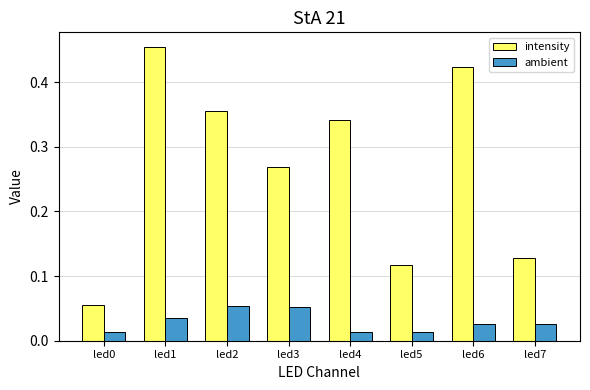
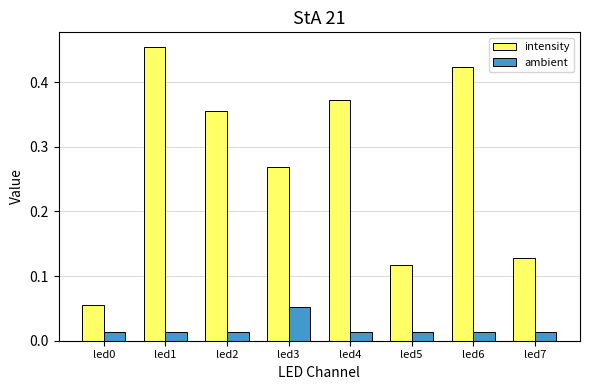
  {
    "intensity": {
      "led0": 0.06,
      "led1": 0.45,
      "led2": 0.36,
      "led3": 0.27,
-     "led4": 0.34,
+     "led4": 0.37,
      "led5": 0.12,
      "led6": 0.42,
      "led7": 0.13
    },
    "ambient": {
      "led0": 0.01,
-     "led1": 0.04,
-     "led2": 0.05,
+     "led1": 0.01,
+     "led2": 0.01,
      "led3": 0.05,
      "led4": 0.01,
      "led5": 0.01,
-     "led6": 0.03,
-     "led7": 0.03
+     "led6": 0.01,
+     "led7": 0.01
    }
  }
